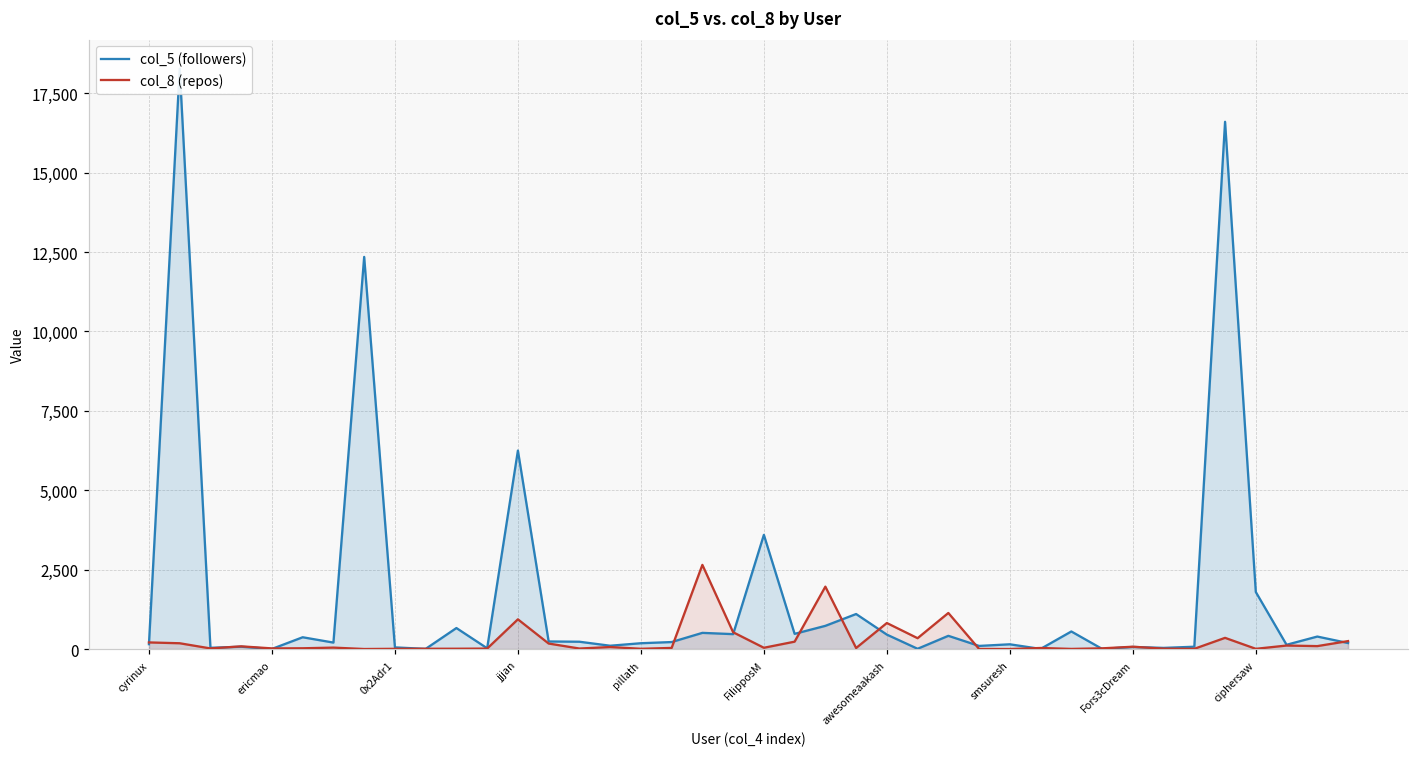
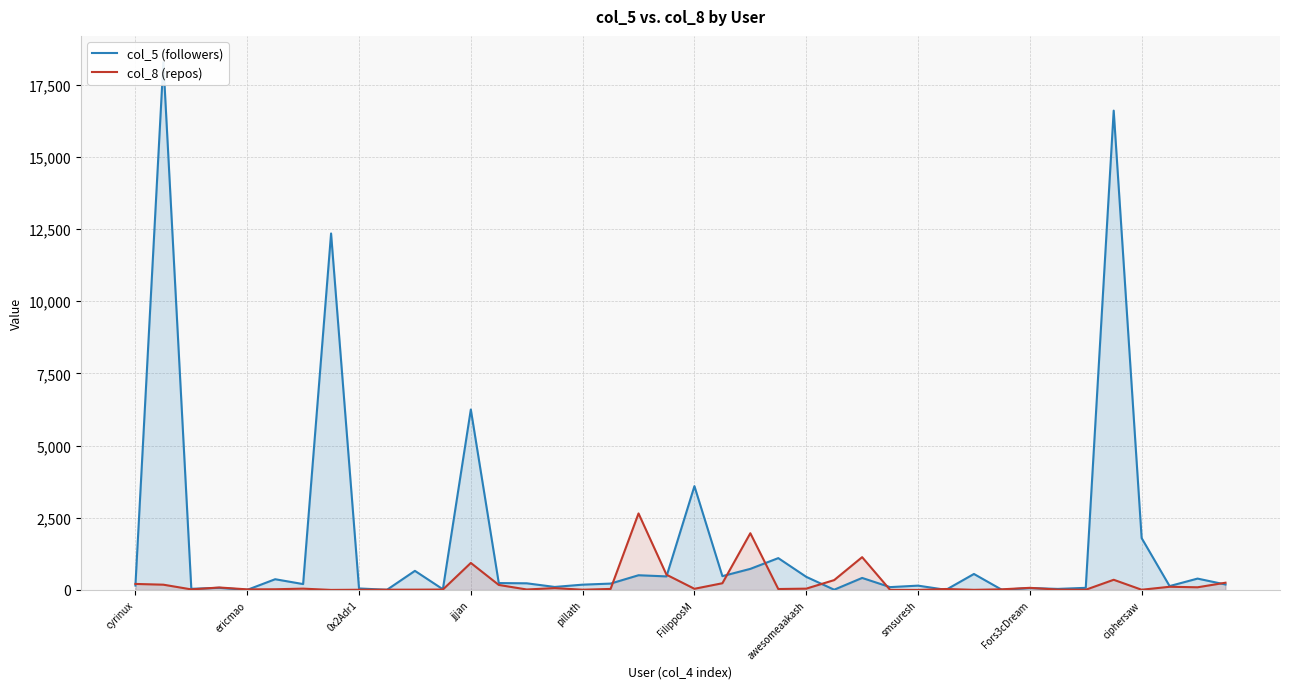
  {
    "col_5 (followers)": {
      "jjjan": "6,200",
      "pillath": "200",
      "FilipposM": "3,600",
      "awesomeaakash": "500",
      "smsuresh": "200",
      "ciphersaw": "1,800"
    },
    "col_8 (repos)": {
      "jjjan": "900",
      "pillath": "0",
      "FilipposM": "0",
-     "awesomeaakash": "800",
+     "awesomeaakash": "0",
      "smsuresh": "0",
      "ciphersaw": "0"
    }
  }
